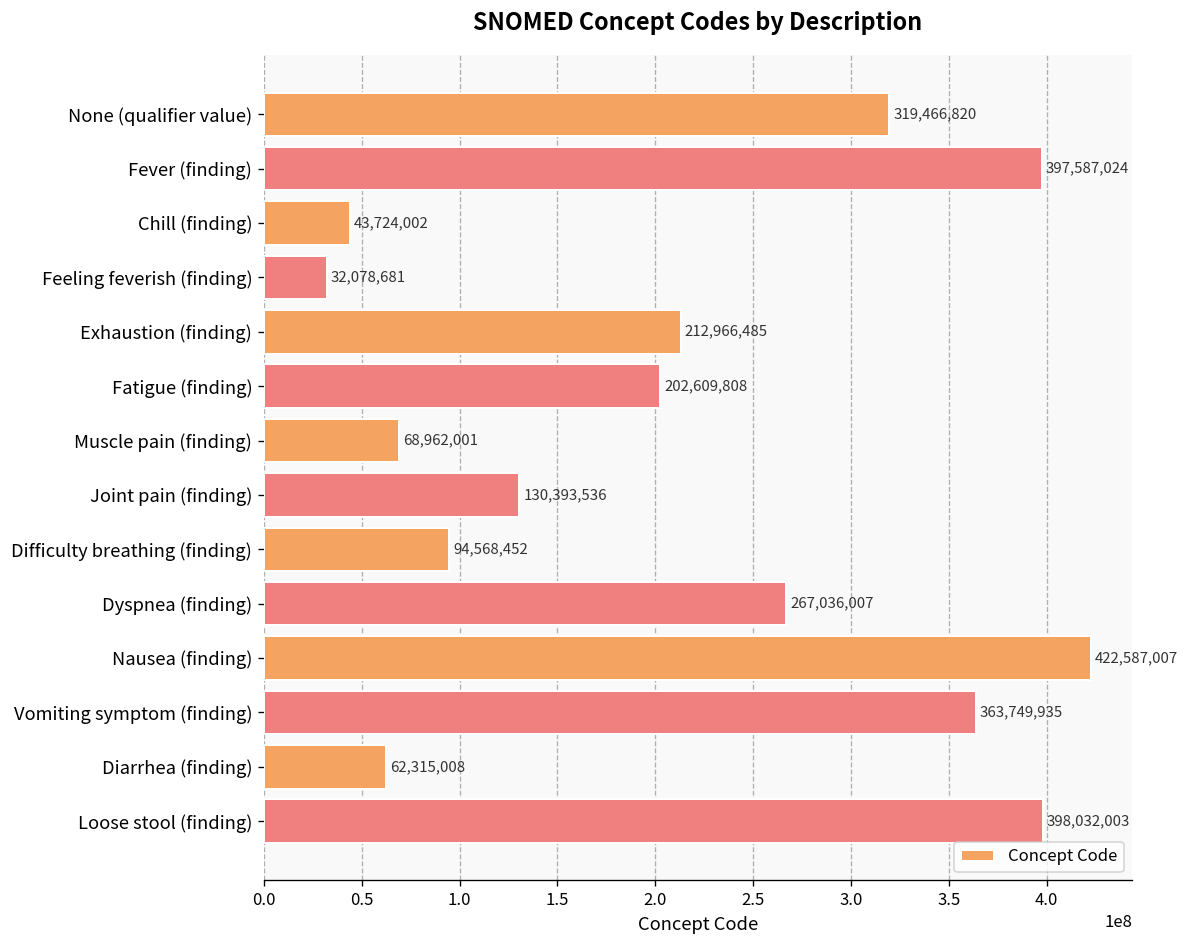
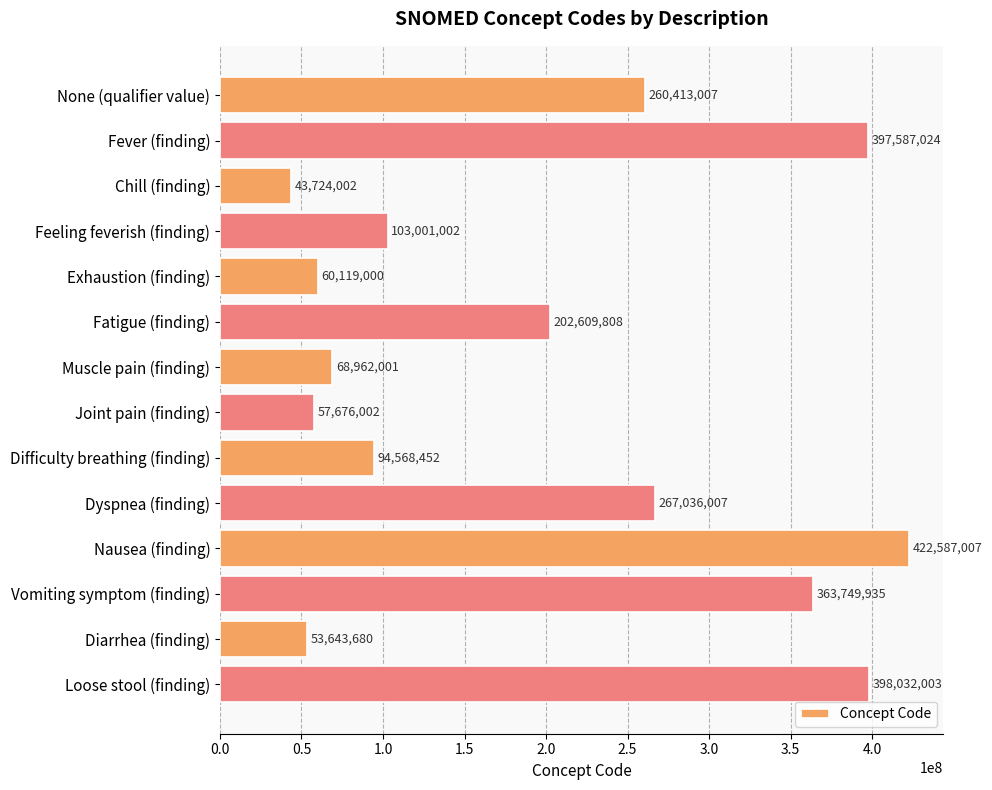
  {
-   "None (qualifier value)": "319,466,820",
+   "None (qualifier value)": "260,413,007",
    "Fever (finding)": "397,587,024",
    "Chill (finding)": "43,724,002",
-   "Feeling feverish (finding)": "32,078,681",
-   "Exhaustion (finding)": "212,966,485",
+   "Feeling feverish (finding)": "103,001,002",
+   "Exhaustion (finding)": "60,119,000",
    "Fatigue (finding)": "202,609,808",
    "Muscle pain (finding)": "68,962,001",
-   "Joint pain (finding)": "130,393,536",
+   "Joint pain (finding)": "57,676,002",
    "Difficulty breathing (finding)": "94,568,452",
    "Dyspnea (finding)": "267,036,007",
    "Nausea (finding)": "422,587,007",
    "Vomiting symptom (finding)": "363,749,935",
-   "Diarrhea (finding)": "62,315,008",
+   "Diarrhea (finding)": "53,643,680",
    "Loose stool (finding)": "398,032,003"
  }
